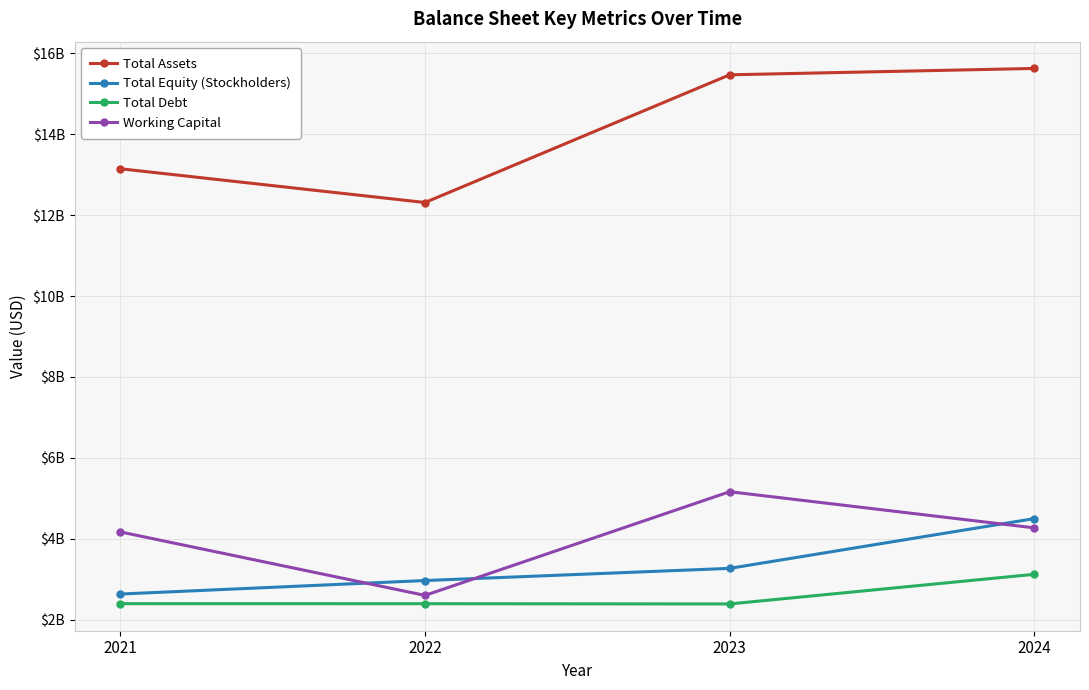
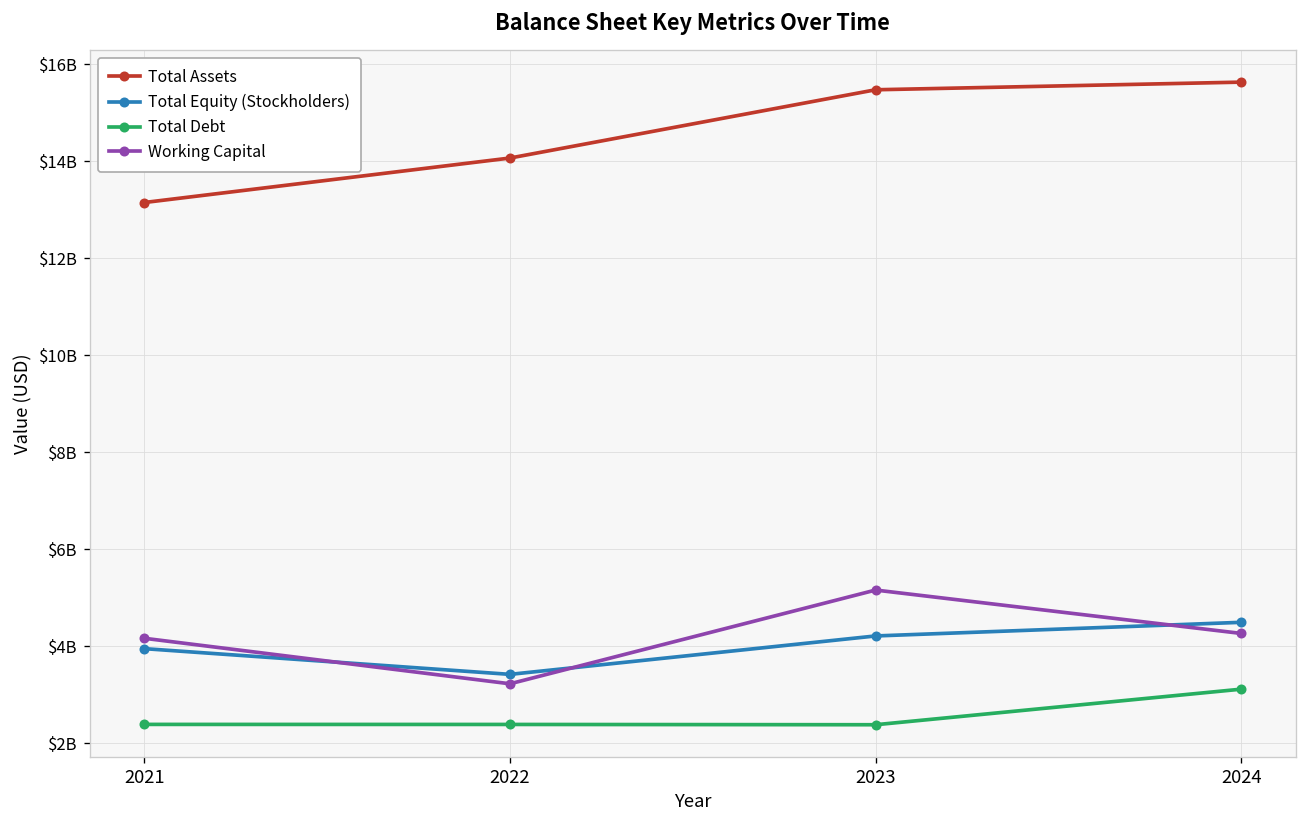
  {
    "Total Assets": {
      "2021": "$13100000000",
-     "2022": "$12300000000",
+     "2022": "$14100000000",
      "2023": "$15500000000",
      "2024": "$15600000000"
    },
    "Total Equity (Stockholders)": {
-     "2021": "$2600000000",
-     "2022": "$3000000000",
-     "2023": "$3300000000",
+     "2021": "$4000000000",
+     "2022": "$3400000000",
+     "2023": "$4200000000",
      "2024": "$4500000000"
    },
    "Total Debt": {
      "2021": "$2400000000",
      "2022": "$2400000000",
      "2023": "$2400000000",
      "2024": "$3100000000"
    },
    "Working Capital": {
      "2021": "$4200000000",
-     "2022": "$2600000000",
+     "2022": "$3200000000",
      "2023": "$5200000000",
      "2024": "$4300000000"
    }
  }
